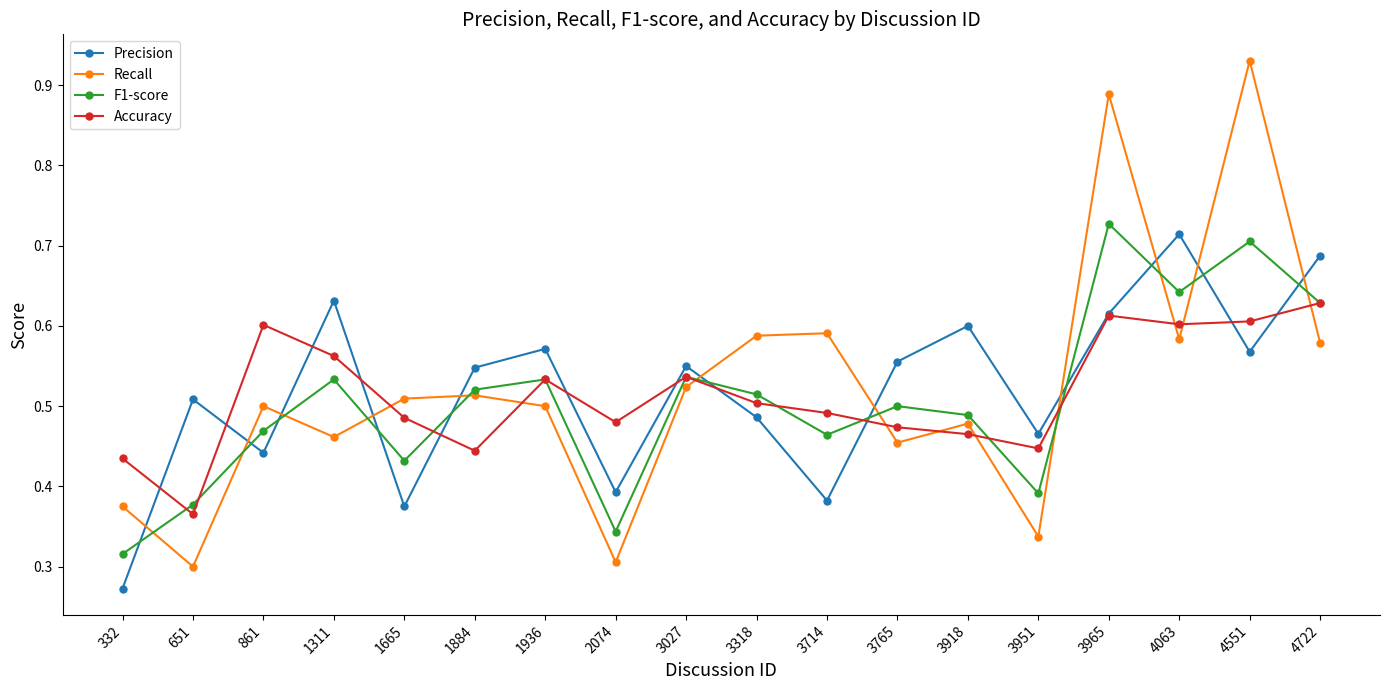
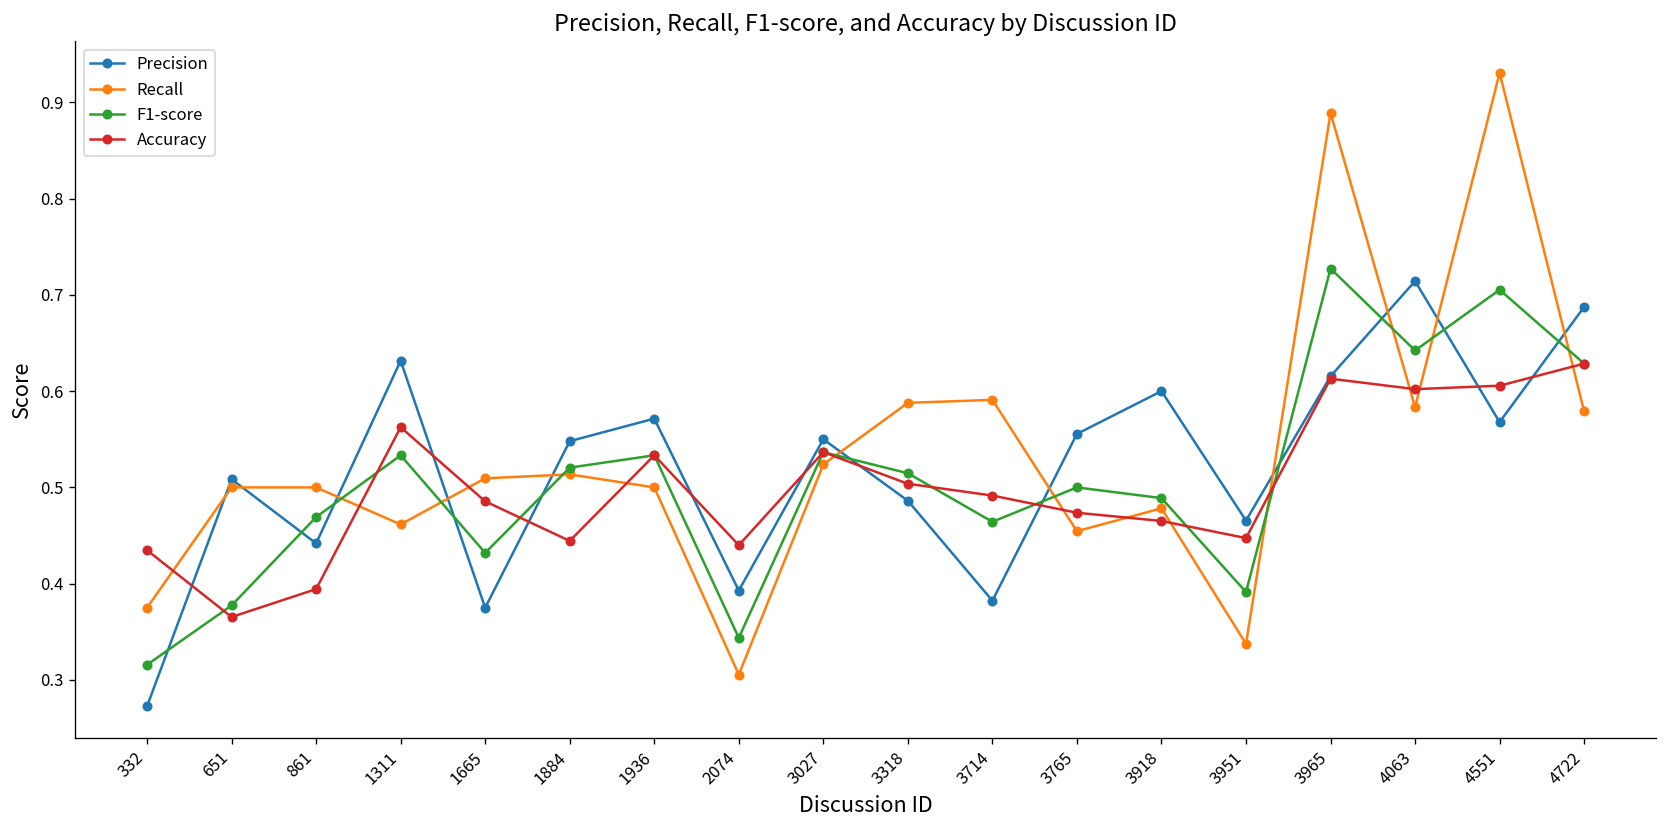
  {
    "Precision": {
      "332": 0.27,
      "651": 0.51,
      "861": 0.44,
      "1311": 0.63,
      "1665": 0.38,
      "1884": 0.55,
      "1936": 0.57,
      "2074": 0.39,
      "3027": 0.55,
      "3318": 0.49,
      "3714": 0.38,
      "3765": 0.56,
      "3918": 0.60,
      "3951": 0.47,
      "4063": 0.71,
      "4551": 0.57,
      "4722": 0.69
    },
    "Recall": {
      "332": 0.38,
-     "651": 0.3,
+     "651": 0.5,
      "861": 0.5,
      "1311": 0.46,
      "1665": 0.51,
      "1884": 0.51,
      "1936": 0.5,
      "2074": 0.31,
      "3027": 0.52,
      "3318": 0.59,
      "3714": 0.59,
      "3765": 0.45,
      "3918": 0.48,
      "3951": 0.34,
      "3965": 0.89,
      "4063": 0.58,
      "4551": 0.93,
      "4722": 0.58
    },
    "F1-score": {
      "332": 0.32,
      "651": 0.38,
      "861": 0.47,
      "1311": 0.53,
      "1665": 0.43,
      "1884": 0.52,
      "2074": 0.34,
      "3318": 0.51,
      "3714": 0.46,
      "3765": 0.50,
      "3918": 0.49,
      "3951": 0.39,
      "3965": 0.73,
      "4063": 0.64,
      "4551": 0.71
    },
    "Accuracy": {
      "332": 0.43,
      "651": 0.37,
-     "861": 0.60,
+     "861": 0.39,
      "1311": 0.56,
      "1665": 0.49,
      "1884": 0.44,
-     "2074": 0.48,
+     "2074": 0.44,
      "3318": 0.50,
      "3714": 0.49,
      "3765": 0.47,
      "3918": 0.47,
      "3951": 0.45,
      "4063": 0.60,
      "4551": 0.61
    }
  }
